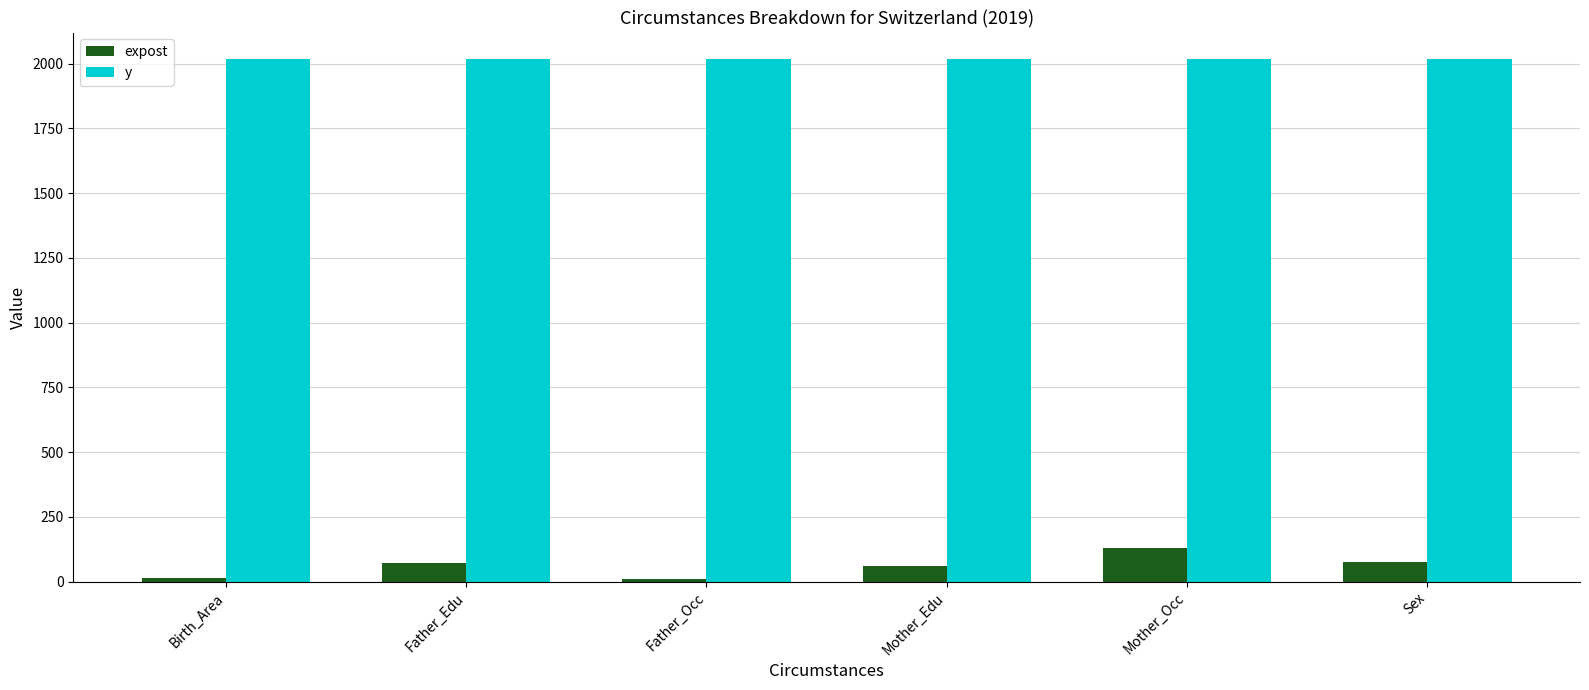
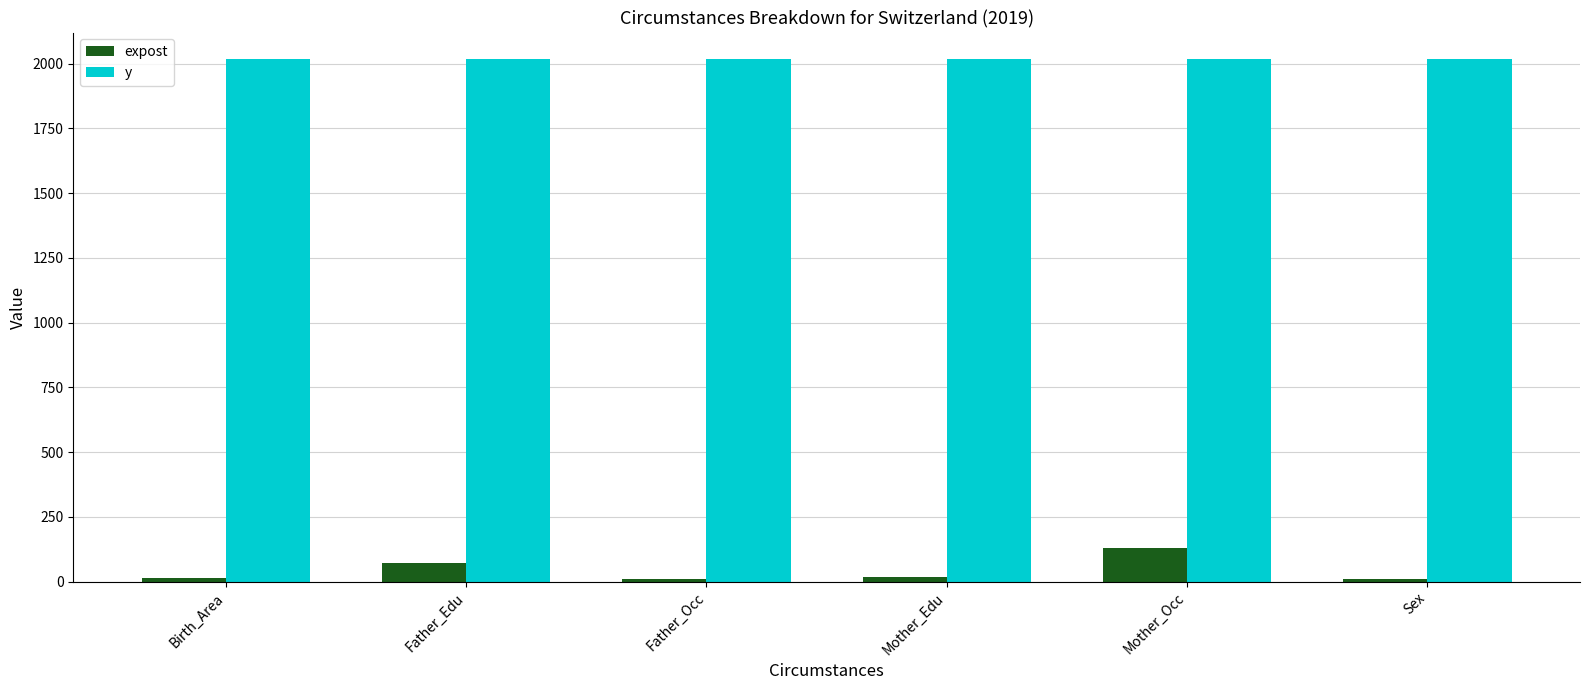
  {
    "expost": {
      "Birth_Area": 20,
      "Father_Edu": 70,
      "Father_Occ": 10,
-     "Mother_Edu": 60,
+     "Mother_Edu": 20,
      "Mother_Occ": 130,
-     "Sex": 70
+     "Sex": 10
    },
    "y": {
      "Birth_Area": 2020,
      "Father_Edu": 2020,
      "Father_Occ": 2020,
      "Mother_Edu": 2020,
      "Mother_Occ": 2020,
      "Sex": 2020
    }
  }
